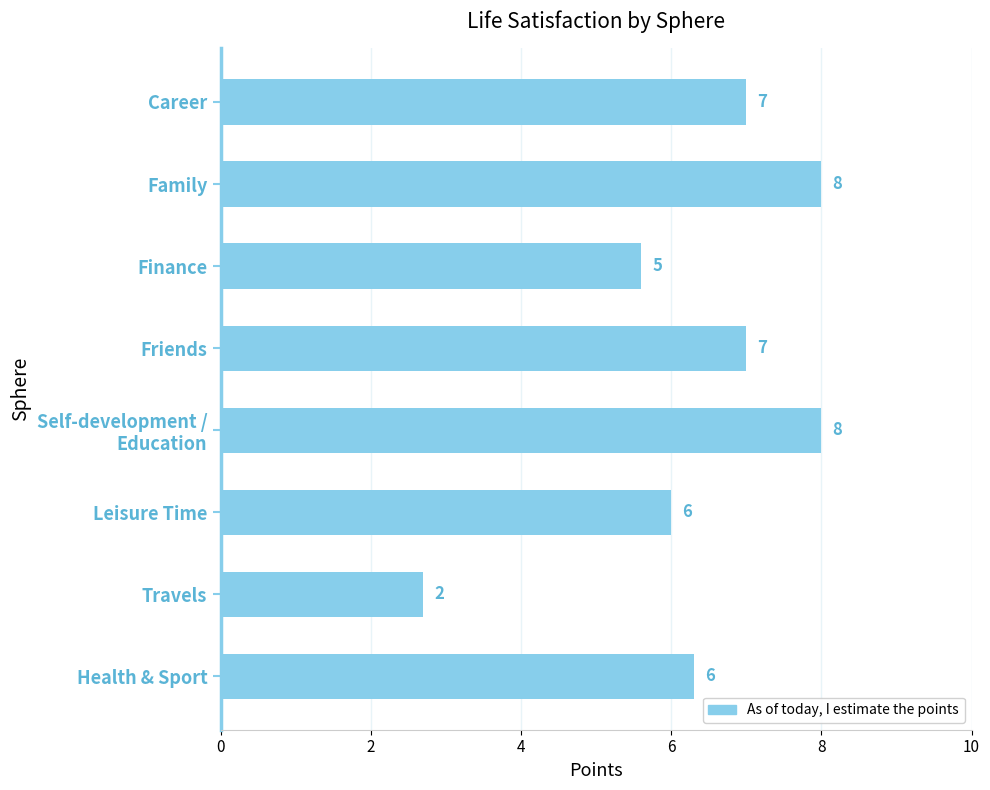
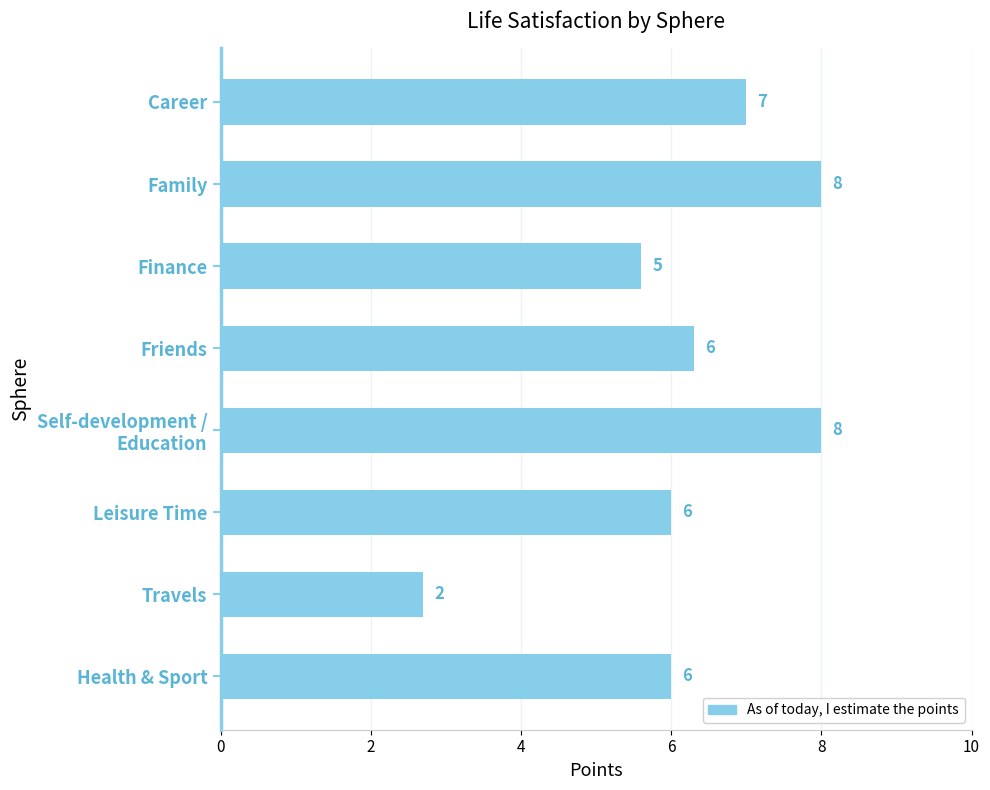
  {
    "Career": 7,
    "Family": 8,
-   "Friends": 7,
+   "Friends": 6,
    "Self-development / Education": 8,
    "Leisure Time": 6,
-   "Health & Sport": 6.3
+   "Health & Sport": 6.0
  }
